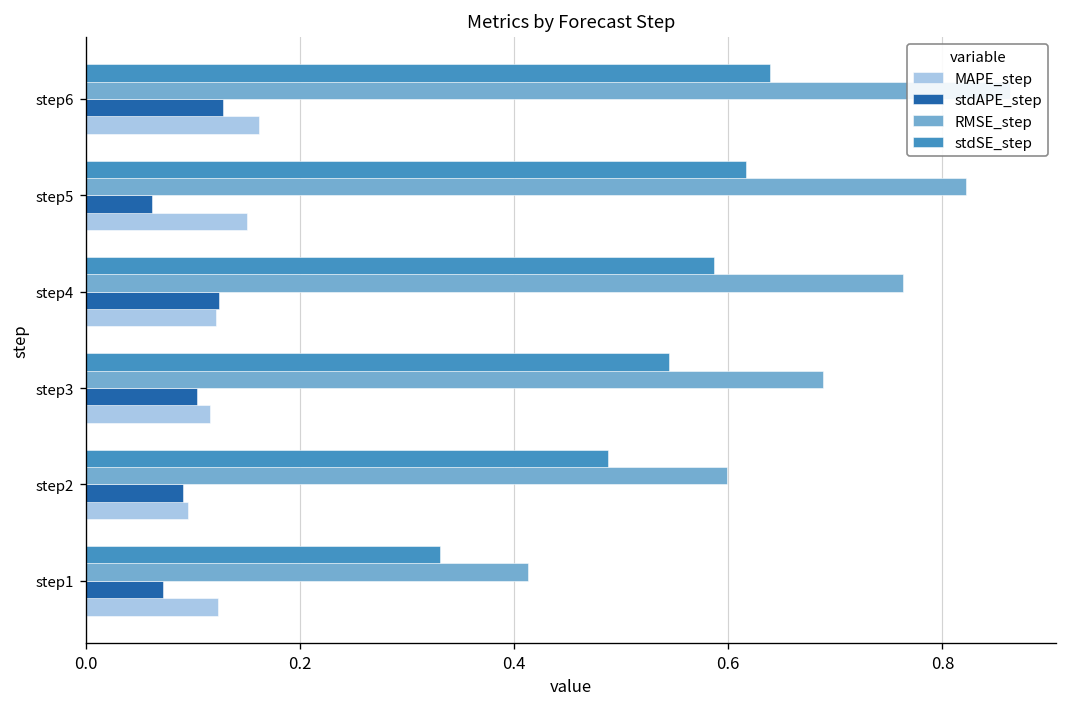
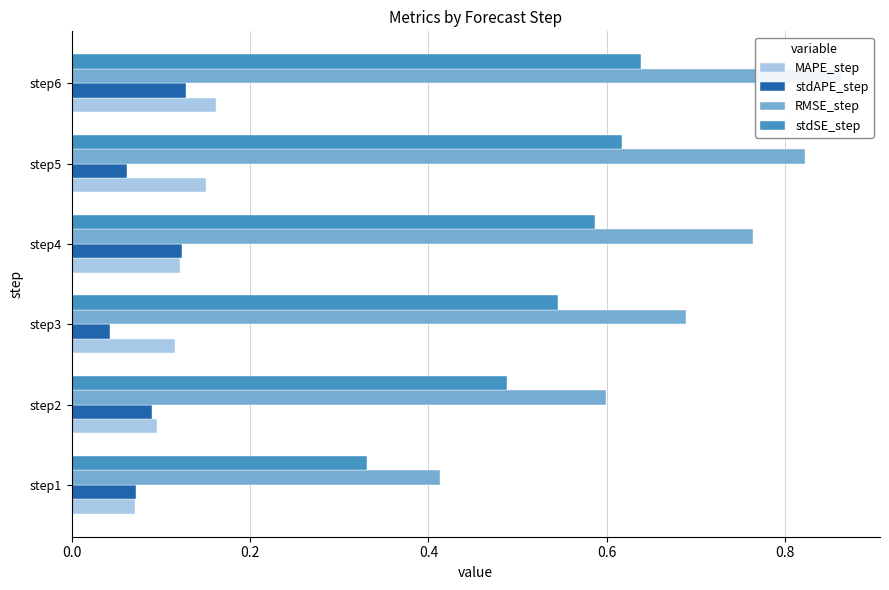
  {
    "MAPE_step": {
      "step6": 0.16,
      "step5": 0.15,
      "step4": 0.12,
      "step3": 0.12,
      "step2": 0.10,
-     "step1": 0.12
+     "step1": 0.07
    },
    "stdAPE_step": {
      "step6": 0.13,
      "step5": 0.06,
      "step4": 0.12,
-     "step3": 0.10,
+     "step3": 0.04,
      "step2": 0.09,
      "step1": 0.07
    }
  }
